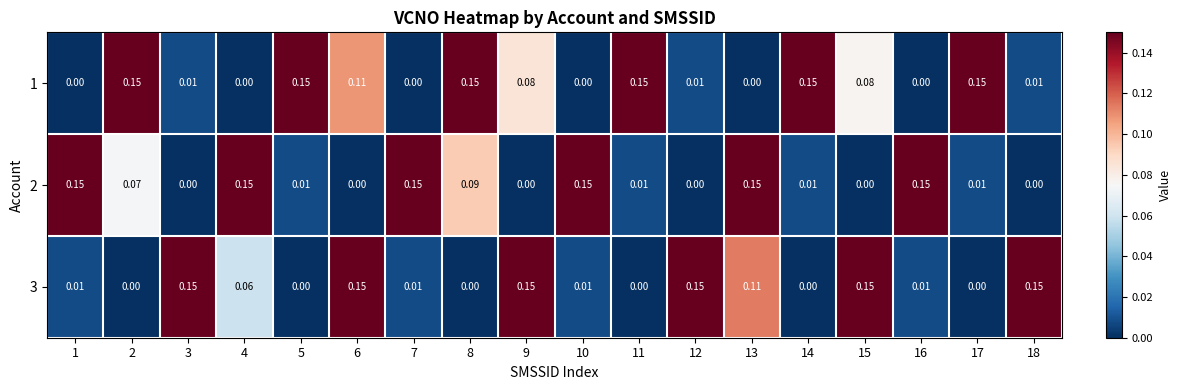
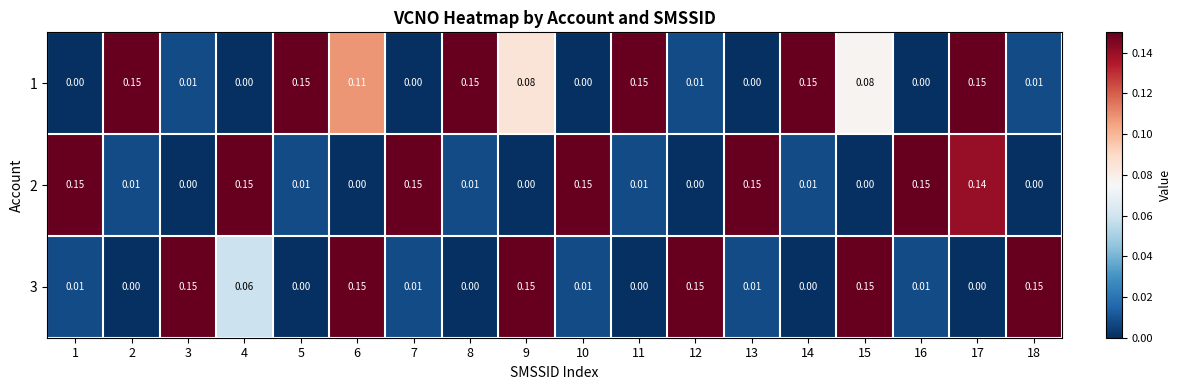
  {
    "1": {
      "1": 0.00,
      "2": 0.15,
      "3": 0.01,
      "4": 0.00,
      "5": 0.15,
      "6": 0.11,
      "7": 0.00,
      "8": 0.15,
      "9": 0.08,
      "10": 0.00,
      "11": 0.15,
      "12": 0.01,
      "13": 0.00,
      "14": 0.15,
      "15": 0.08,
      "16": 0.00,
      "17": 0.15,
      "18": 0.01
    },
    "2": {
      "1": 0.15,
-     "2": 0.07,
+     "2": 0.01,
      "3": 0.00,
      "4": 0.15,
      "5": 0.01,
      "6": 0.00,
      "7": 0.15,
-     "8": 0.09,
+     "8": 0.01,
      "9": 0.00,
      "10": 0.15,
      "11": 0.01,
      "12": 0.00,
      "13": 0.15,
      "14": 0.01,
      "15": 0.00,
      "16": 0.15,
-     "17": 0.01,
+     "17": 0.14,
      "18": 0.00
    },
    "3": {
      "1": 0.01,
      "2": 0.00,
      "3": 0.15,
      "4": 0.06,
      "5": 0.00,
      "6": 0.15,
      "7": 0.01,
      "8": 0.00,
      "9": 0.15,
      "10": 0.01,
      "11": 0.00,
      "12": 0.15,
-     "13": 0.11,
+     "13": 0.01,
      "14": 0.00,
      "15": 0.15,
      "16": 0.01,
      "17": 0.00,
      "18": 0.15
    }
  }
